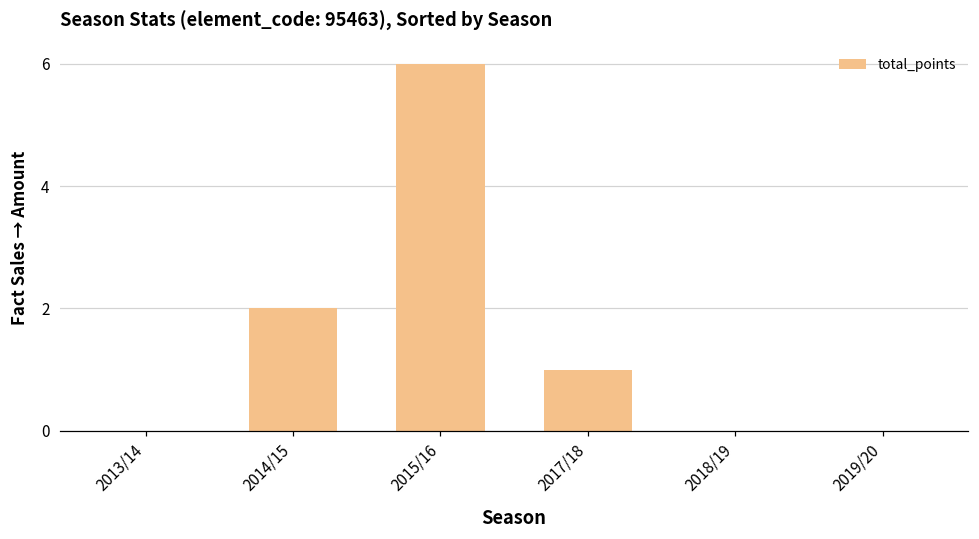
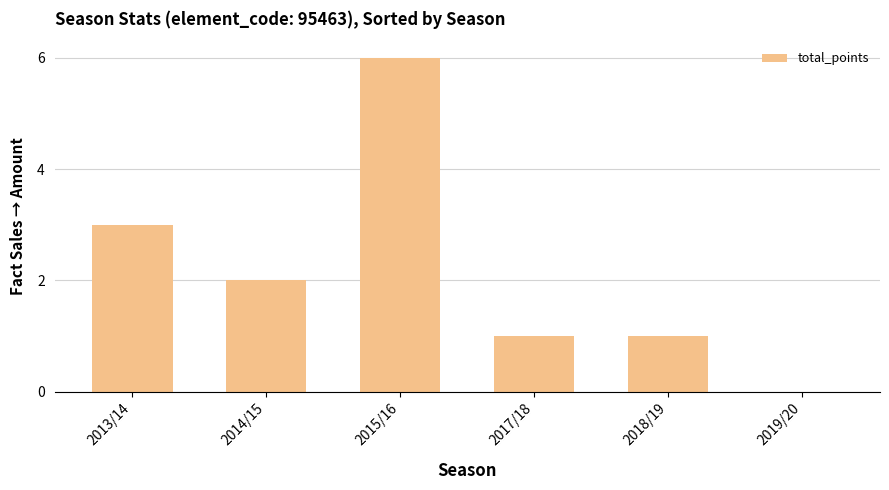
  {
-   "2013/14": 0,
+   "2013/14": 3,
    "2014/15": 2,
    "2015/16": 6,
    "2017/18": 1,
-   "2018/19": 0,
+   "2018/19": 1,
    "2019/20": 0
  }
